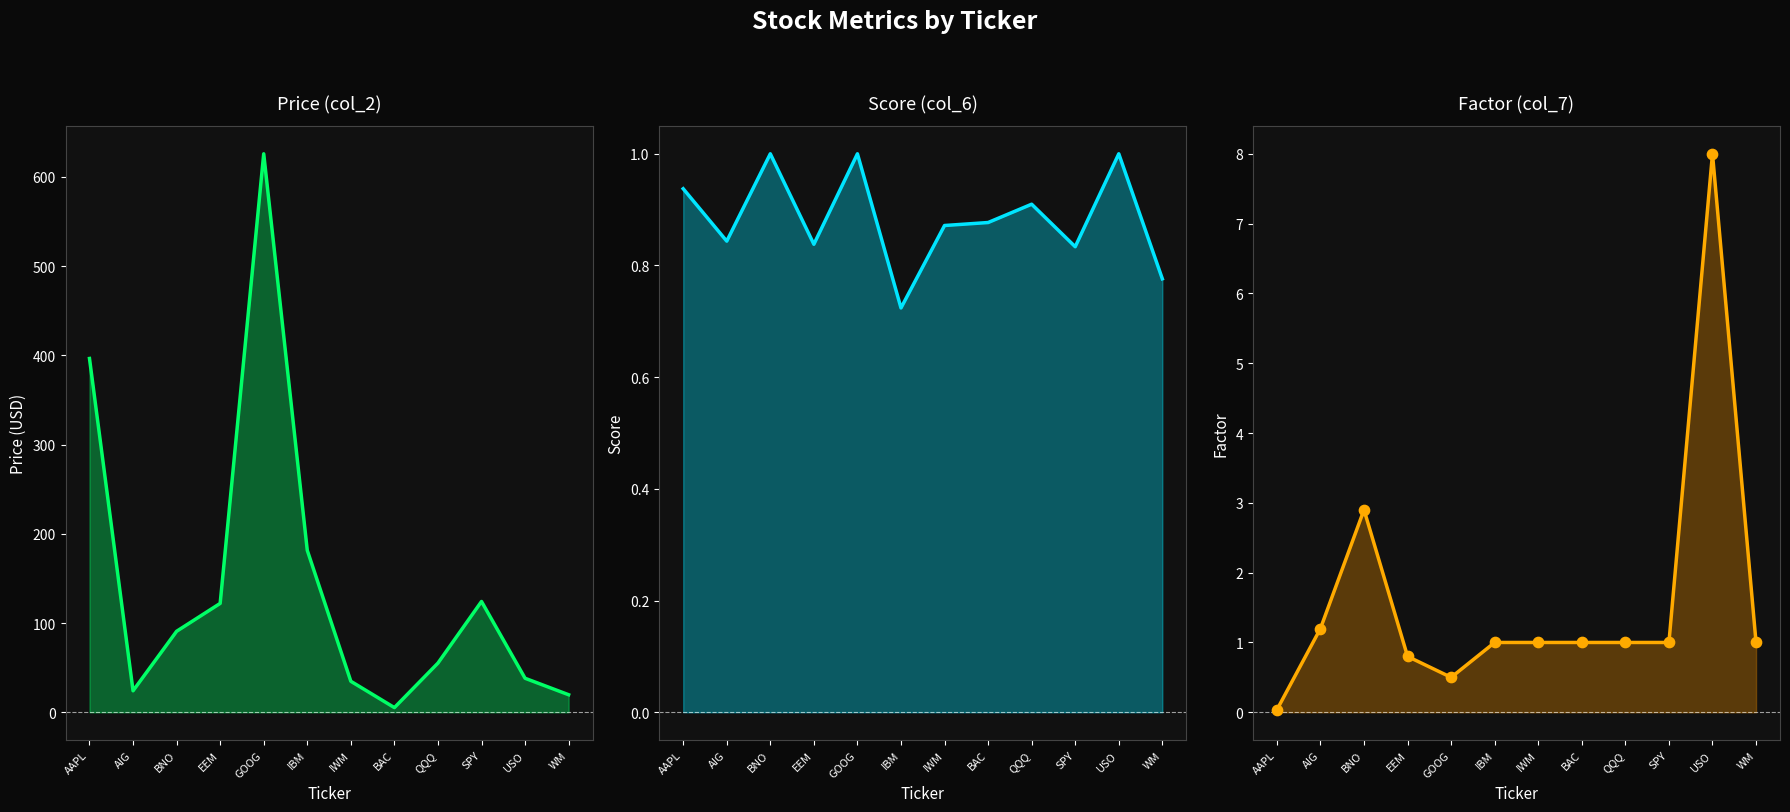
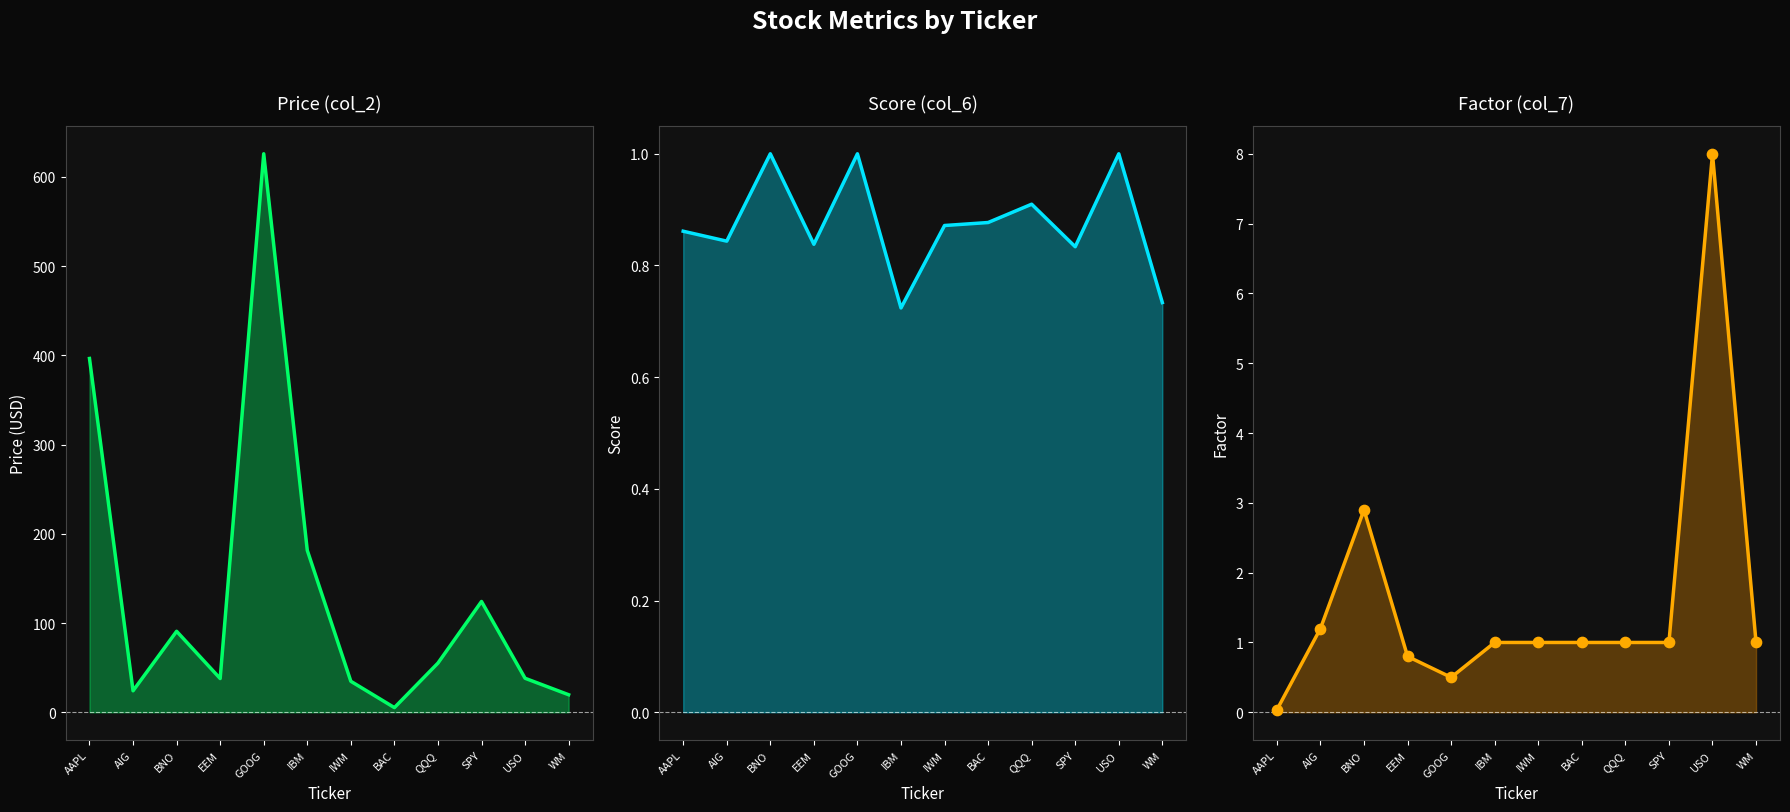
  {
    "Price (col_2)": {
      "AAPL": 400,
      "AIG": 20,
      "BNO": 90,
-     "EEM": 120,
+     "EEM": 40,
      "GOOG": 630,
      "IBM": 180,
      "IWM": 30,
      "BAC": 10,
      "QQQ": 60,
      "SPY": 120,
      "USO": 40,
      "WM": 20
    },
    "Score (col_6)": {
-     "AAPL": 0.94,
+     "AAPL": 0.86,
      "AIG": 0.84,
      "BNO": 1.00,
      "EEM": 0.84,
      "GOOG": 1.00,
      "IBM": 0.72,
      "IWM": 0.87,
      "BAC": 0.88,
      "QQQ": 0.91,
      "SPY": 0.83,
      "USO": 1.00,
-     "WM": 0.78
+     "WM": 0.73
    },
    "Factor (col_7)": {
      "AAPL": 0.0,
      "AIG": 1.2,
      "BNO": 2.9,
      "EEM": 0.8,
      "GOOG": 0.5,
      "IBM": 1.0,
      "IWM": 1.0,
      "BAC": 1.0,
      "QQQ": 1.0,
      "SPY": 1.0,
      "USO": 8.0,
      "WM": 1.0
    }
  }
